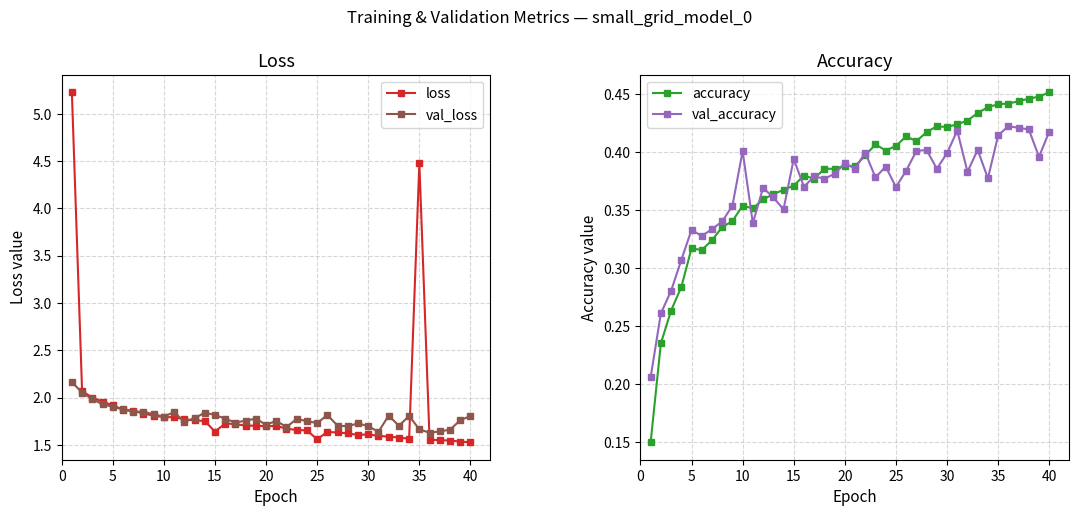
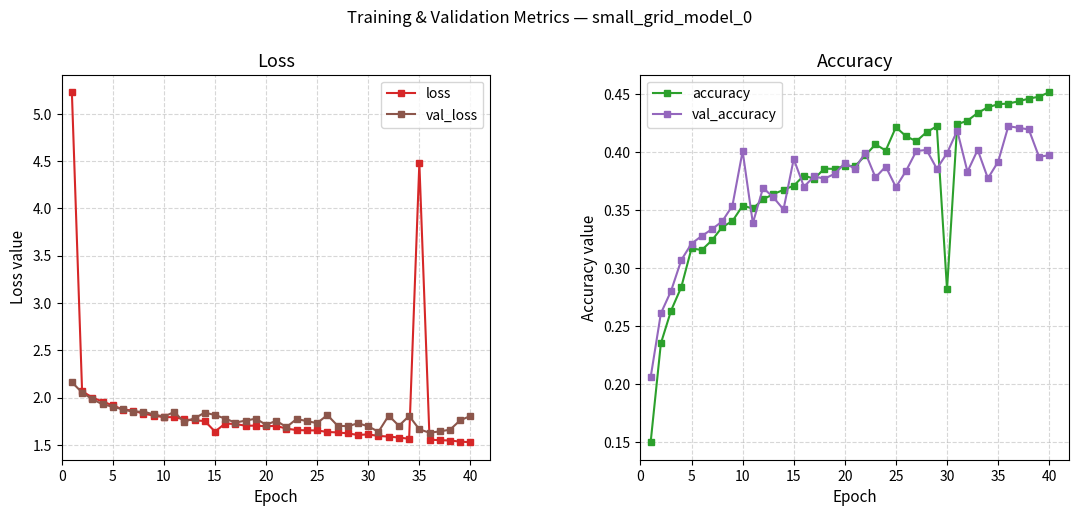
  {
    "Loss": {
      "loss": {
        "15": 1.6,
-       "25": 1.6,
+       "25": 1.7,
        "30": 1.6,
        "35": 4.5,
        "40": 1.5
      },
      "val_loss": {
        "15": 1.8,
        "25": 1.7,
        "30": 1.7,
        "35": 1.7,
        "40": 1.8
      }
    },
    "Accuracy": {
      "accuracy": {
        "5": 0.317,
        "10": 0.354,
        "15": 0.371,
-       "25": 0.405,
-       "30": 0.422,
+       "25": 0.421,
+       "30": 0.281,
        "35": 0.441,
        "40": 0.452
      },
      "val_accuracy": {
-       "5": 0.333,
+       "5": 0.321,
        "10": 0.401,
        "15": 0.394,
        "25": 0.370,
        "30": 0.399,
-       "35": 0.414,
-       "40": 0.418
+       "35": 0.392,
+       "40": 0.397
      }
    }
  }
